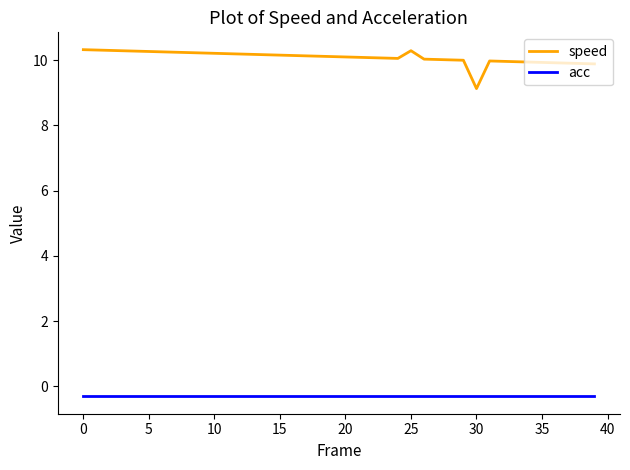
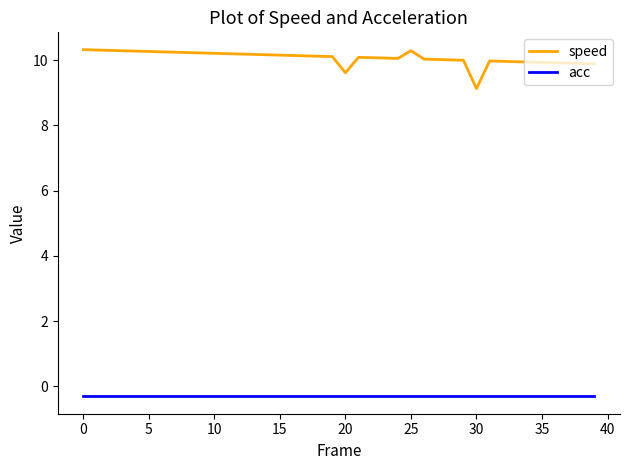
  {
    "speed": {
      "0": 10.3,
      "5": 10.3,
      "10": 10.2,
      "15": 10.2,
-     "20": 10.1,
+     "20": 9.6,
      "25": 10.3,
      "30": 9.1
    },
    "acc": {
      "0": -0.3,
      "5": -0.3,
      "10": -0.3,
      "15": -0.3,
      "20": -0.3,
      "25": -0.3,
      "30": -0.3,
      "35": -0.3
    }
  }
